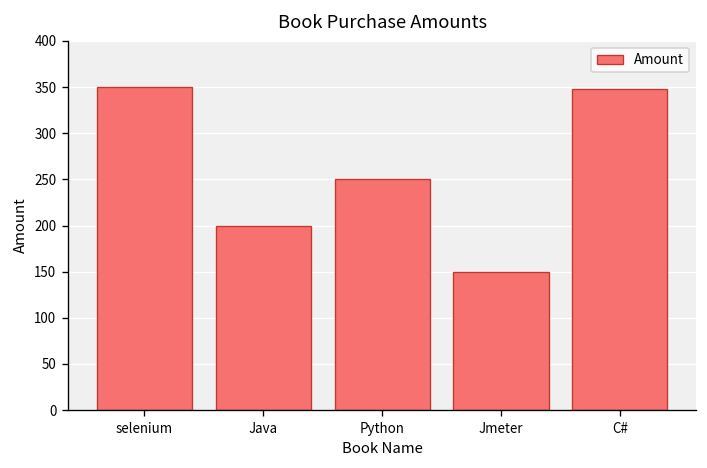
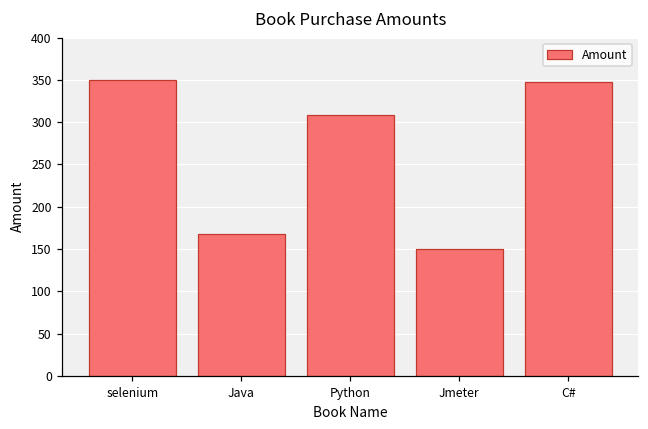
  {
    "selenium": 350,
-   "Java": 200,
-   "Python": 250,
+   "Java": 170,
+   "Python": 310,
    "Jmeter": 150,
    "C#": 350
  }
